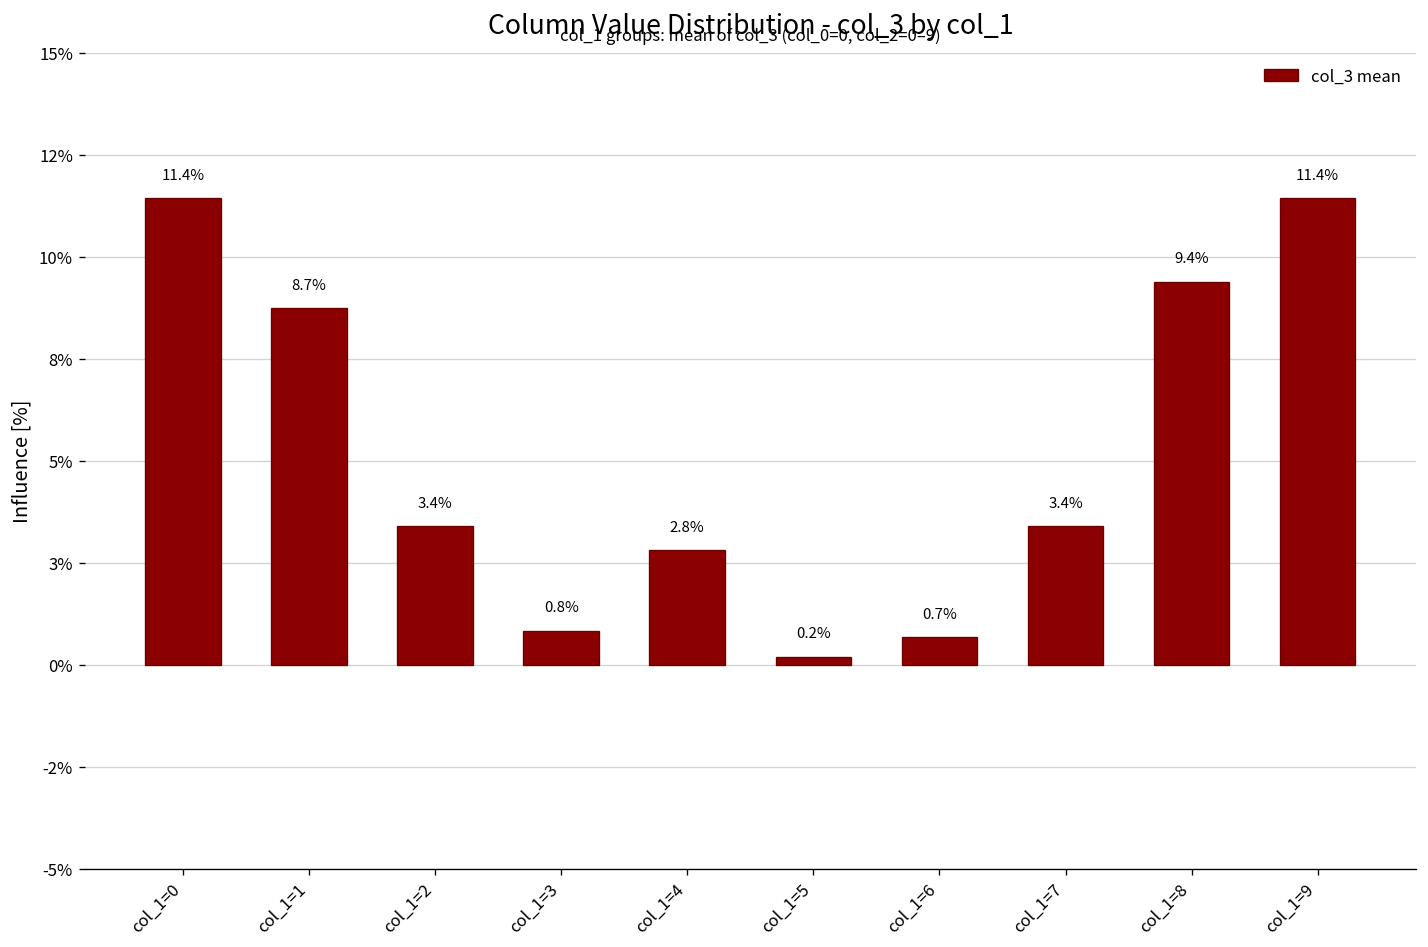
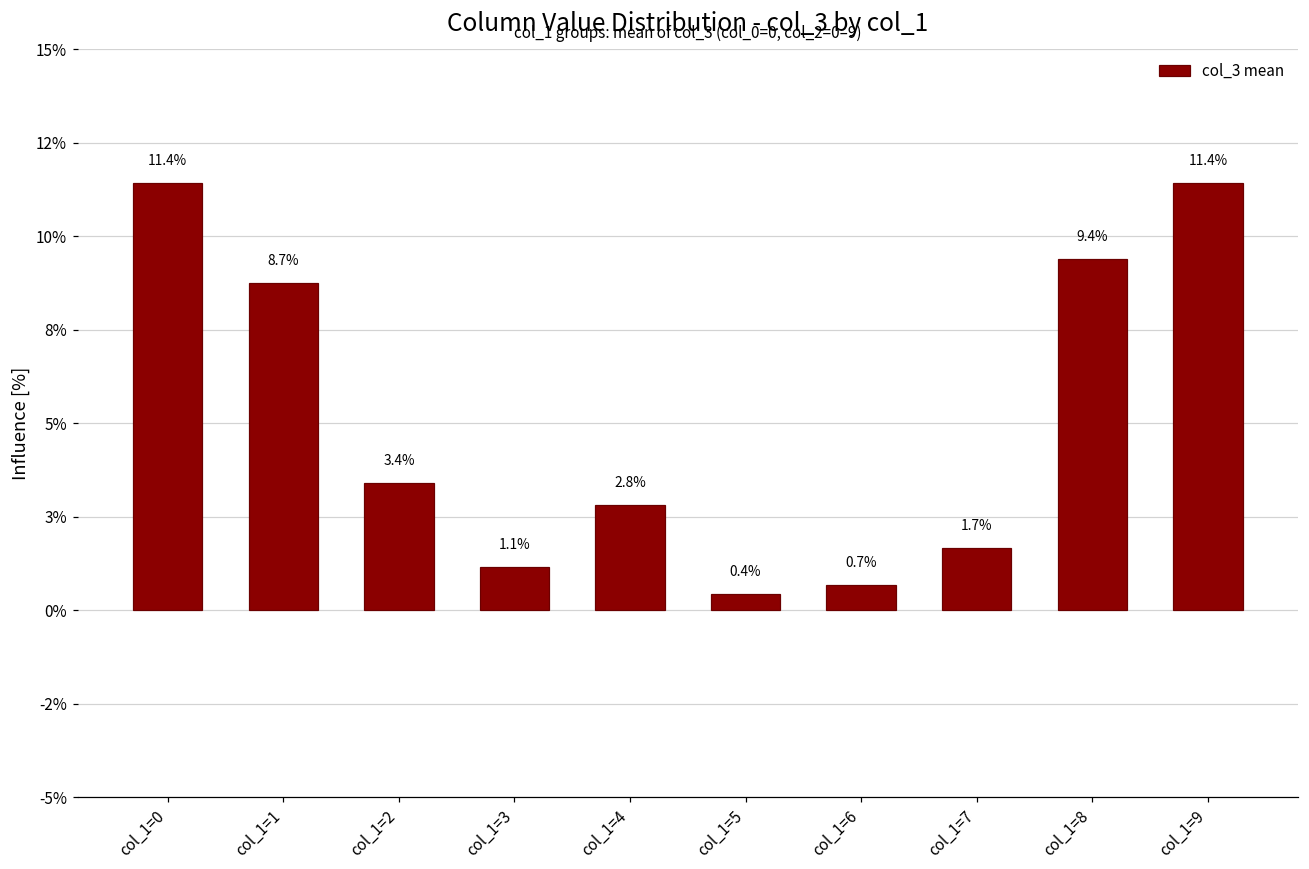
  {
    "col_1=0": "11.4%",
    "col_1=1": "8.7%",
    "col_1=2": "3.4%",
-   "col_1=3": "0.8%",
+   "col_1=3": "1.1%",
    "col_1=4": "2.8%",
-   "col_1=5": "0.2%",
+   "col_1=5": "0.4%",
    "col_1=6": "0.7%",
-   "col_1=7": "3.4%",
+   "col_1=7": "1.7%",
    "col_1=8": "9.4%",
    "col_1=9": "11.4%"
  }
